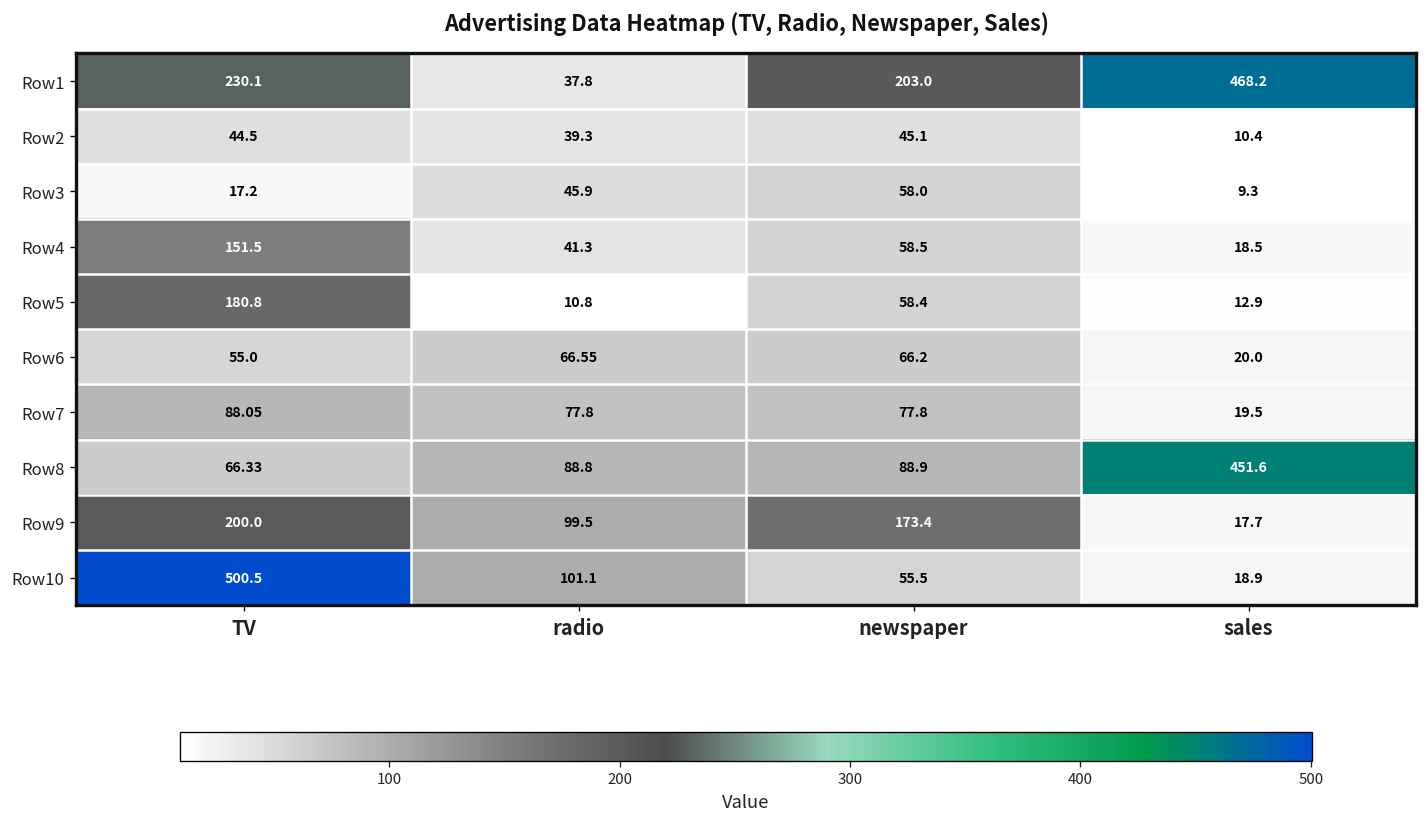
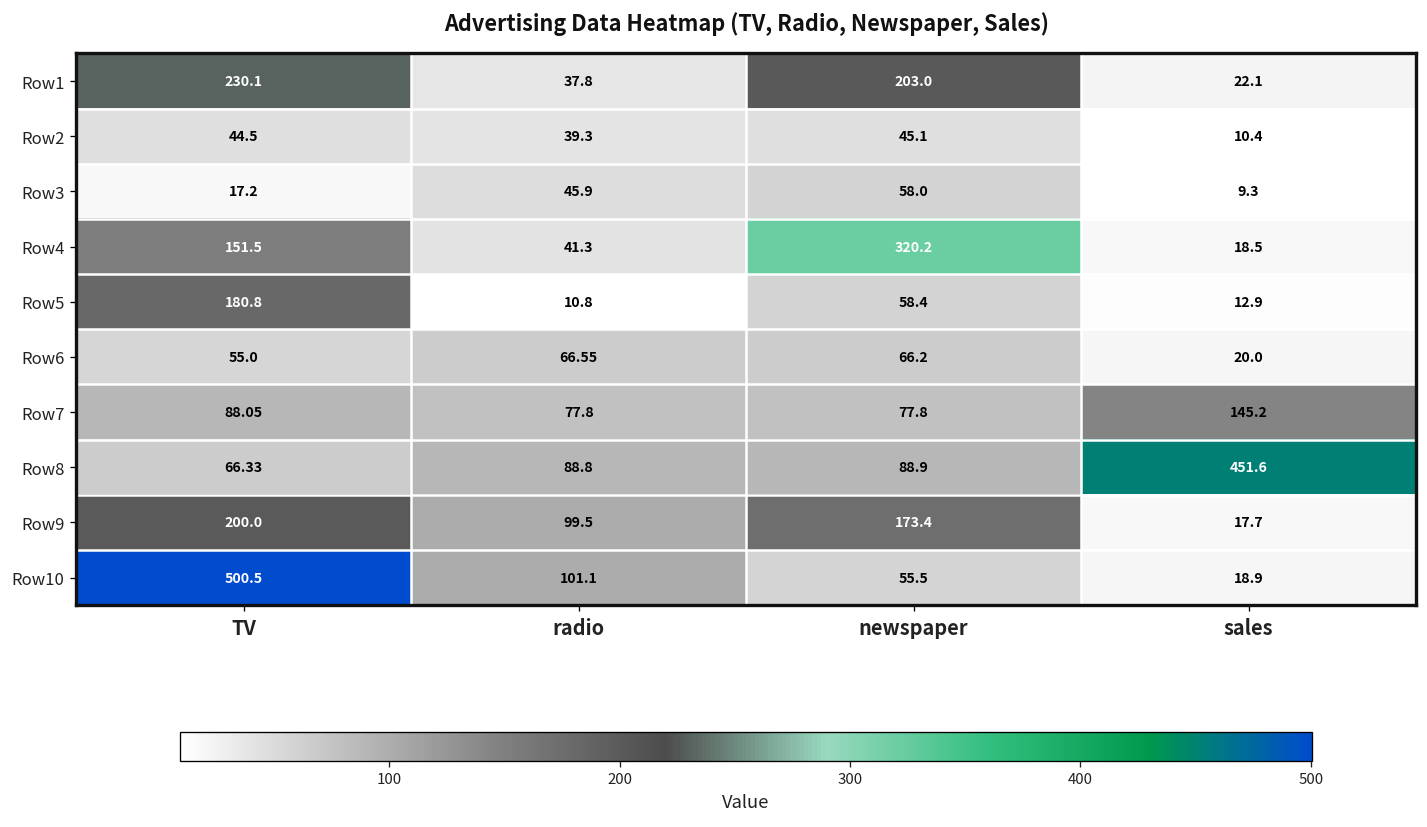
  {
    "Row1": {
      "TV": 230.1,
      "radio": 37.8,
      "newspaper": 203.0,
-     "sales": 468.2
+     "sales": 22.1
    },
    "Row2": {
      "TV": 44.5,
      "radio": 39.3,
      "newspaper": 45.1,
      "sales": 10.4
    },
    "Row3": {
      "TV": 17.2,
      "radio": 45.9,
      "newspaper": 58.0,
      "sales": 9.3
    },
    "Row4": {
      "TV": 151.5,
      "radio": 41.3,
-     "newspaper": 58.5,
+     "newspaper": 320.2,
      "sales": 18.5
    },
    "Row5": {
      "TV": 180.8,
      "radio": 10.8,
      "newspaper": 58.4,
      "sales": 12.9
    },
    "Row6": {
      "TV": 55.0,
      "radio": 66.55,
      "newspaper": 66.2,
      "sales": 20.0
    },
    "Row7": {
      "TV": 88.05,
      "radio": 77.8,
      "newspaper": 77.8,
-     "sales": 19.5
+     "sales": 145.2
    },
    "Row8": {
      "TV": 66.33,
      "radio": 88.8,
      "newspaper": 88.9,
      "sales": 451.6
    },
    "Row9": {
      "TV": 200.0,
      "radio": 99.5,
      "newspaper": 173.4,
      "sales": 17.7
    },
    "Row10": {
      "TV": 500.5,
      "radio": 101.1,
      "newspaper": 55.5,
      "sales": 18.9
    }
  }
